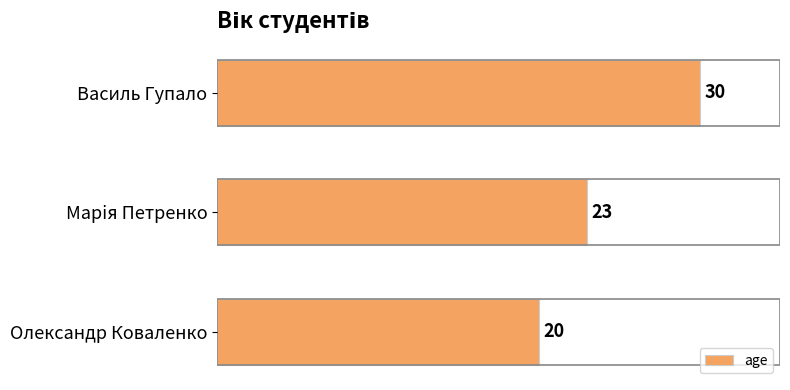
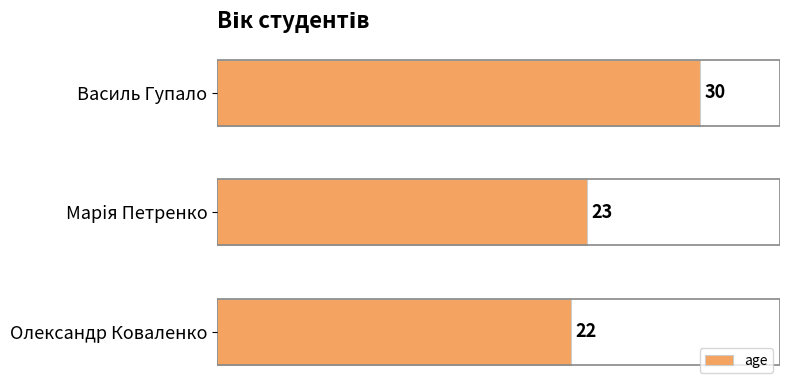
  {
    "Василь Гупало": 30,
    "Марія Петренко": 23,
-   "Олександр Коваленко": 20
+   "Олександр Коваленко": 22
  }
